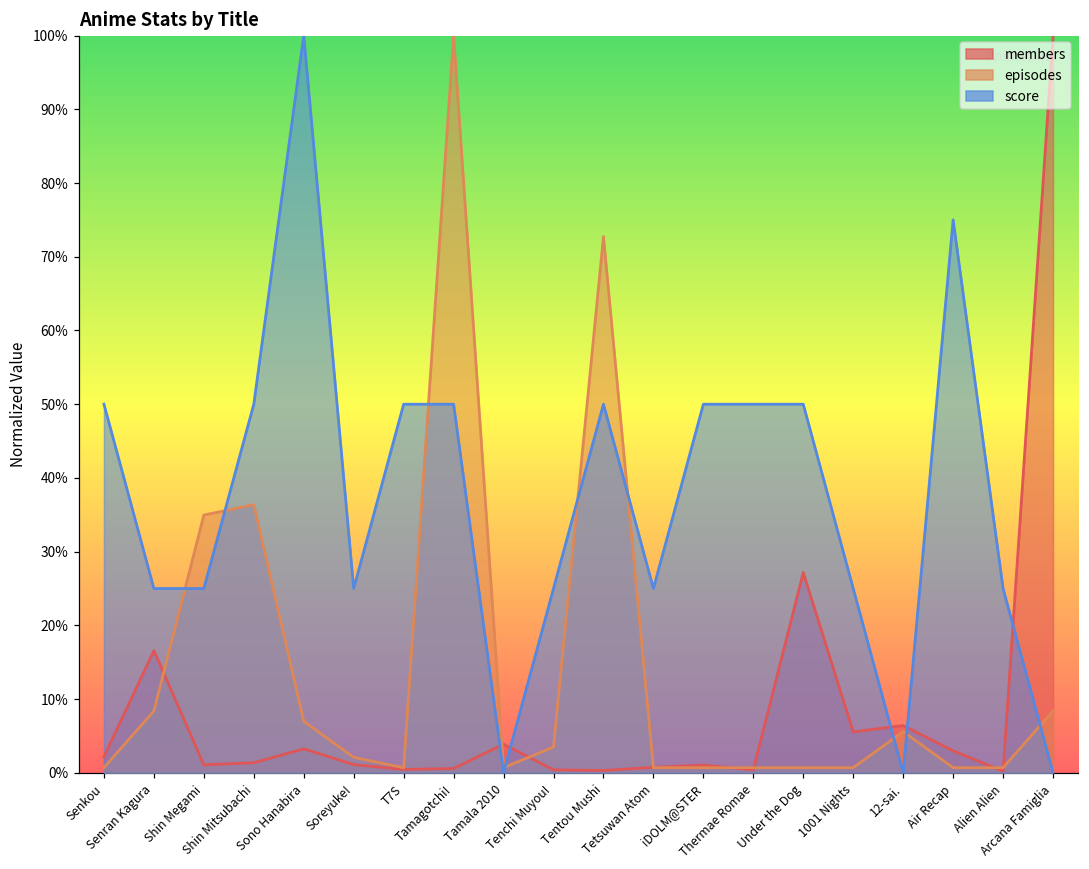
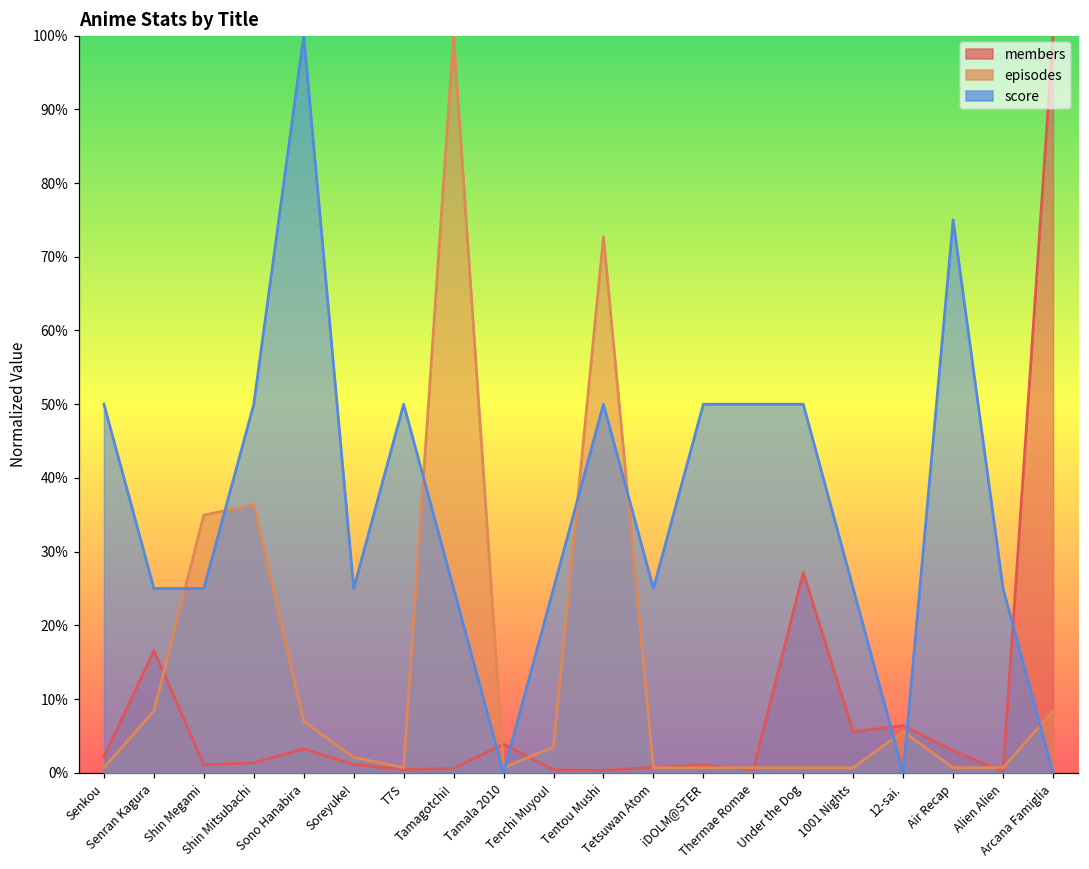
  {
    "score": {
      "Senkou": "50%",
      "Senran Kagura": "25%",
      "Shin Megami": "25%",
      "Shin Mitsubachi": "50%",
      "Sono Hanabira": "100%",
      "Soreyuke!": "25%",
      "T7S": "50%",
-     "Tamagotchi!": "50%",
+     "Tamagotchi!": "25%",
      "Tamala 2010": "0%",
      "Tenchi Muyou!": "25%",
      "Tentou Mushi": "50%",
      "Tetsuwan Atom": "25%",
      "iDOLM@STER": "50%",
      "Thermae Romae": "50%",
      "Under the Dog": "50%",
      "1001 Nights": "25%",
      "12-sai.": "0%",
      "Air Recap": "75%",
      "Alien Alien": "25%",
      "Arcana Famiglia": "0%"
    }
  }
